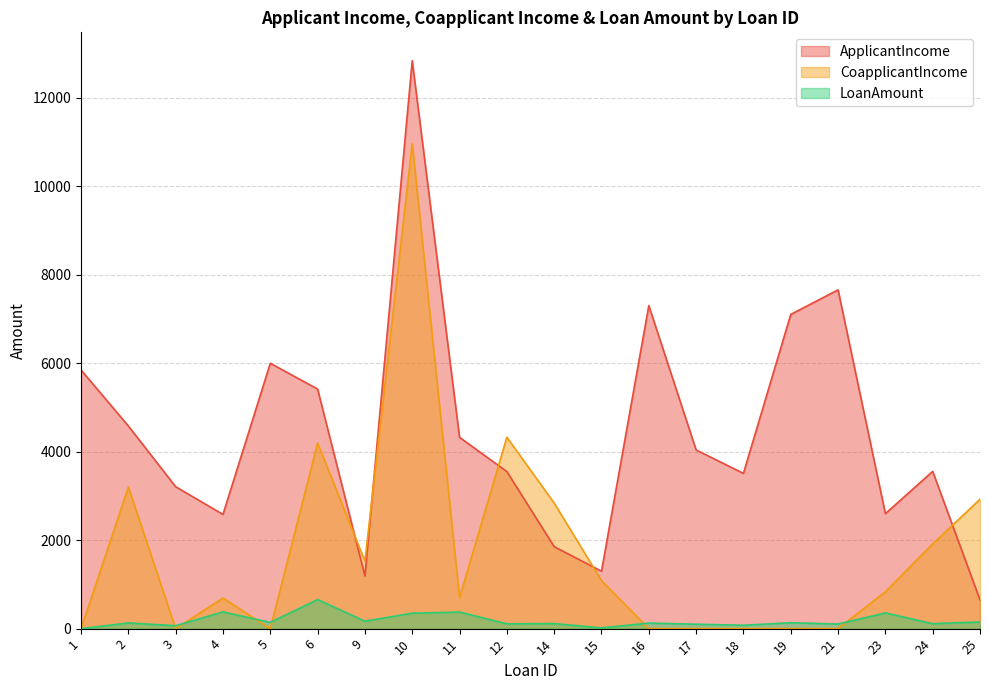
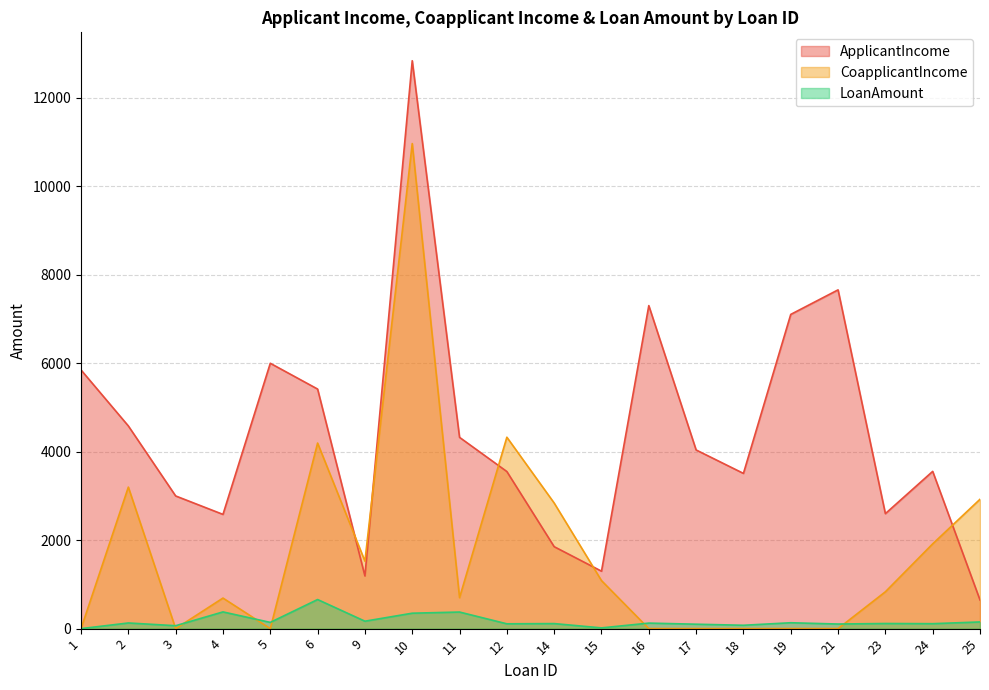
  {
    "ApplicantIncome": {
      "1": 5800,
      "2": 4600,
-     "3": 3200,
+     "3": 3000,
      "4": 2600,
      "5": 6000,
      "6": 5400,
      "9": 1200,
      "10": 12800,
      "11": 4300,
      "12": 3600,
      "14": 1900,
      "15": 1300,
      "16": 7300,
      "17": 4000,
      "18": 3500,
      "19": 7100,
      "21": 7700,
      "23": 2600,
      "24": 3600,
      "25": 600
    },
    "CoapplicantIncome": {
      "2": 3200,
      "3": 0,
      "4": 700,
      "5": 0,
      "6": 4200,
      "9": 1500,
      "10": 11000,
      "11": 700,
      "12": 4300,
      "14": 2800,
      "15": 1100,
      "16": 0,
      "17": 0,
      "18": 0,
      "19": 0,
      "21": 0,
      "23": 800,
      "24": 1900,
      "25": 2900
    },
    "LoanAmount": {
      "2": 100,
      "3": 100,
      "4": 400,
      "5": 100,
      "6": 700,
      "9": 200,
      "10": 300,
      "11": 400,
      "12": 100,
      "14": 100,
      "15": 0,
      "16": 100,
      "17": 100,
      "18": 100,
      "19": 100,
      "21": 100,
-     "23": 400,
+     "23": 100,
      "24": 100,
      "25": 200
    }
  }
